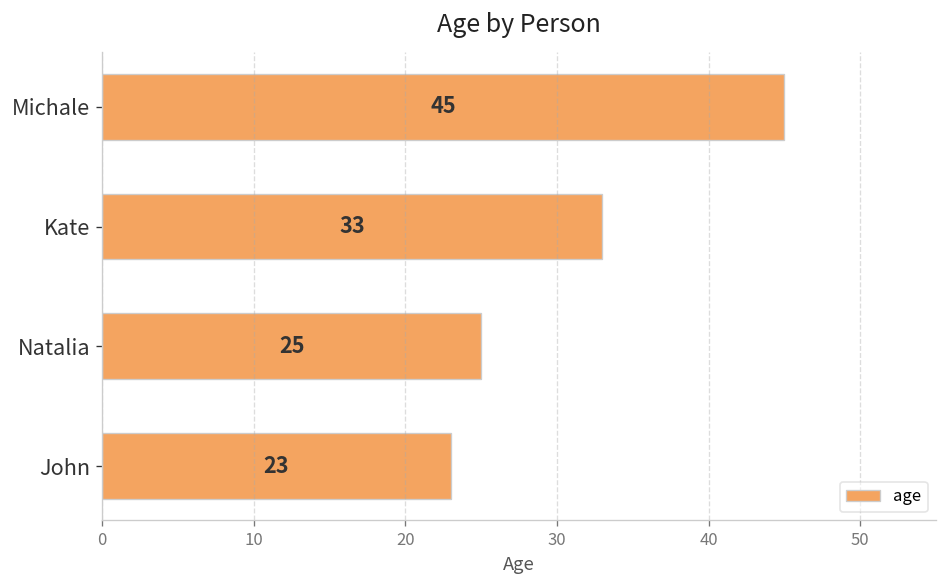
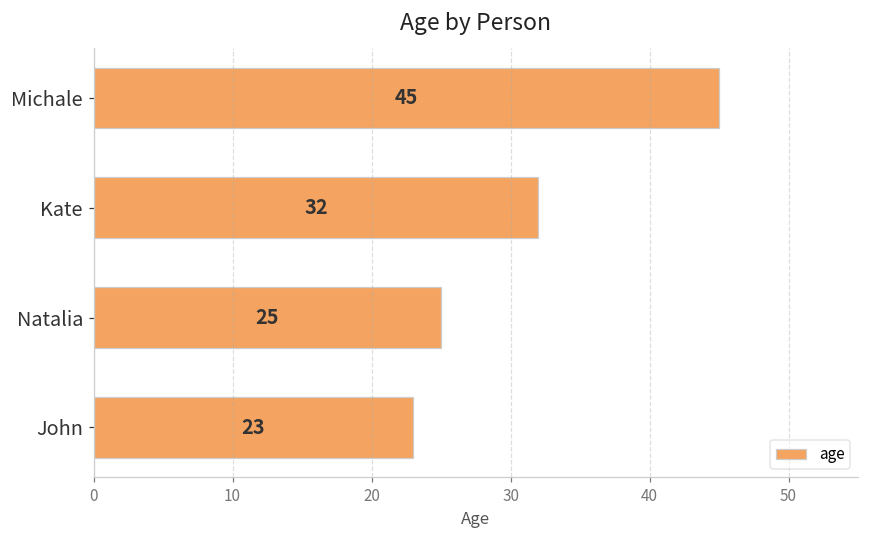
  {
    "Michale": 45,
-   "Kate": 33,
+   "Kate": 32,
    "Natalia": 25,
    "John": 23
  }
